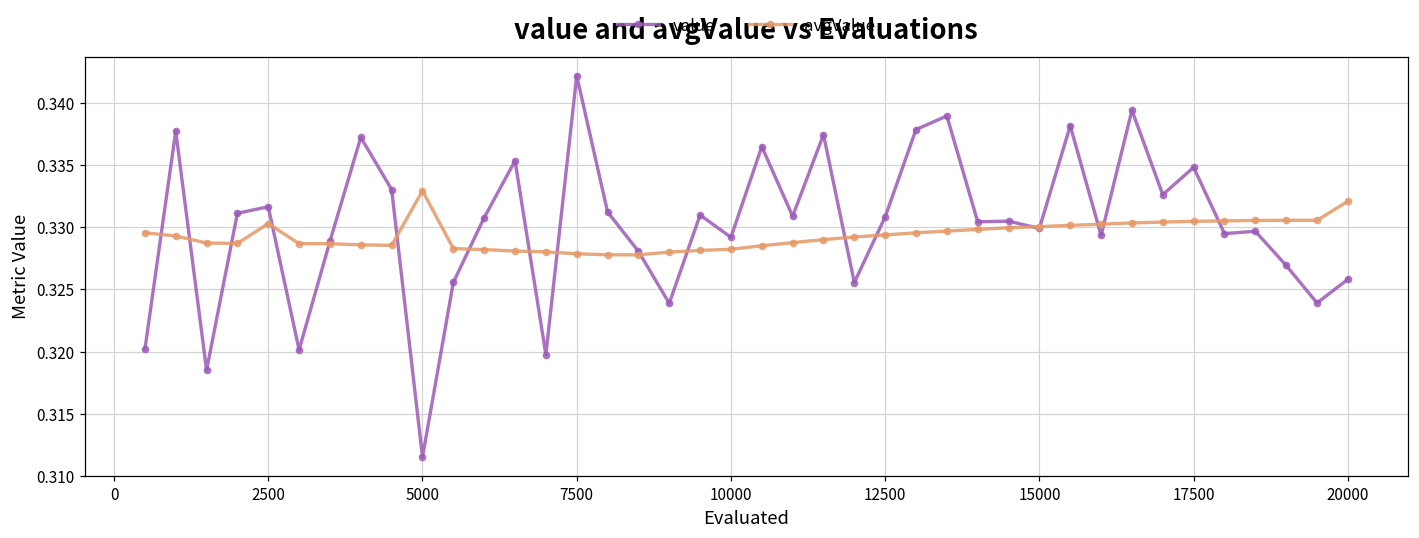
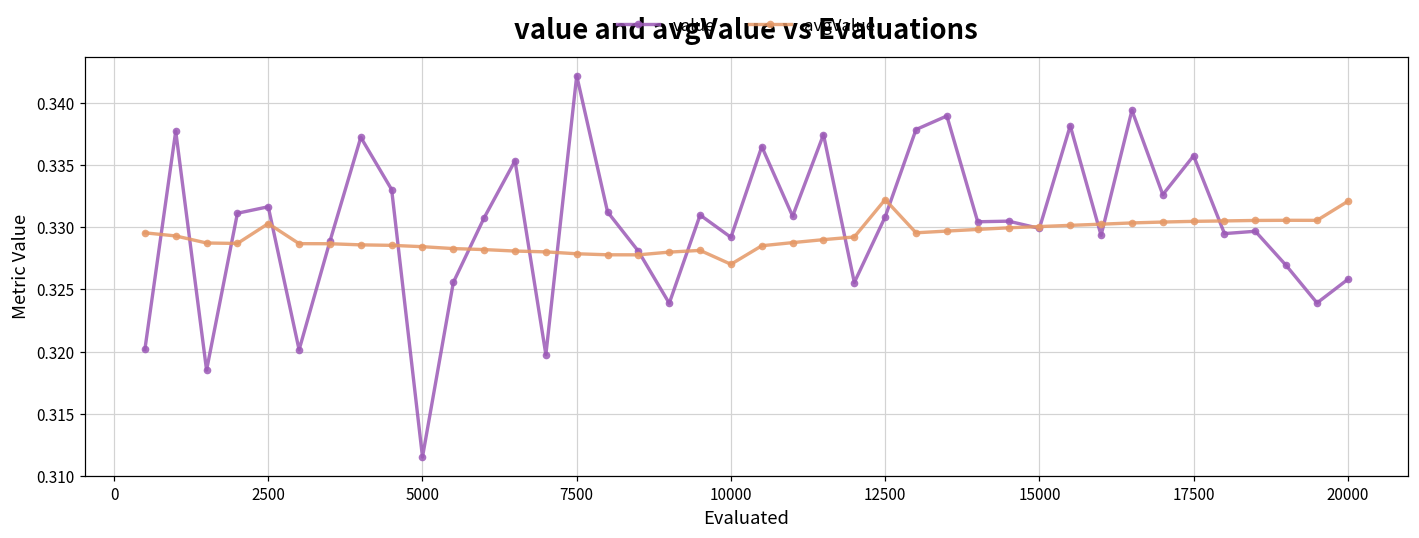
  {
    "value": {
      "2500": 0.3316,
      "5000": 0.3115,
      "7500": 0.3422,
      "10000": 0.3292,
      "12500": 0.3308,
-     "17500": 0.3348,
+     "17500": 0.3357,
      "20000": 0.3258
    },
    "avgValue": {
      "2500": 0.3303,
-     "5000": 0.3329,
+     "5000": 0.3284,
      "7500": 0.3279,
-     "10000": 0.3282,
-     "12500": 0.3294,
+     "10000": 0.3270,
+     "12500": 0.3322,
      "17500": 0.3305,
      "20000": 0.3321
    }
  }
